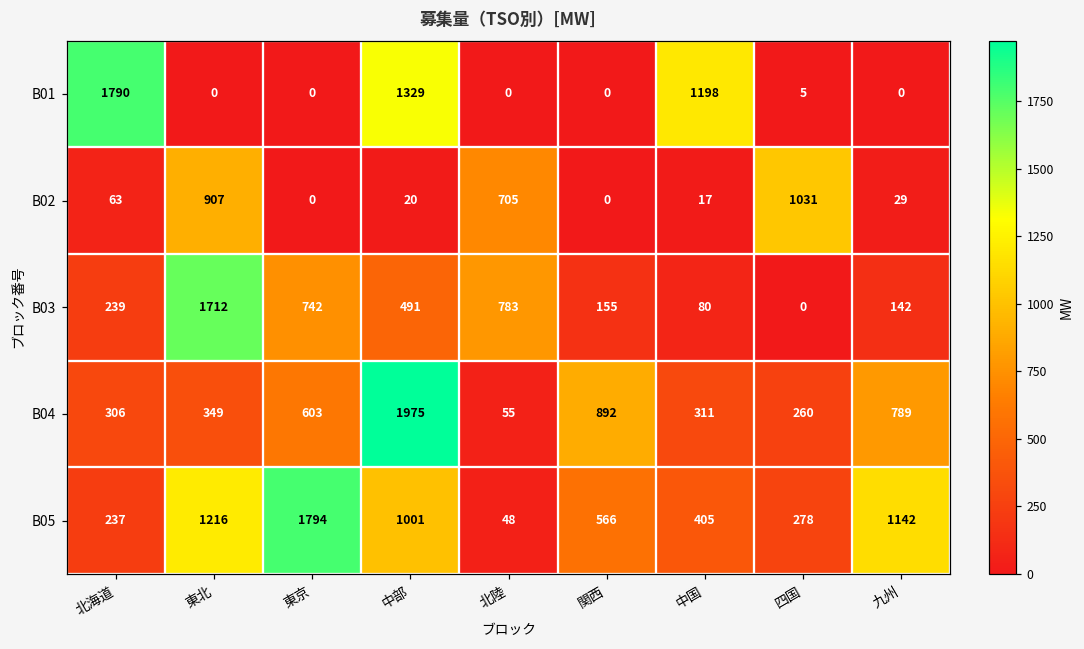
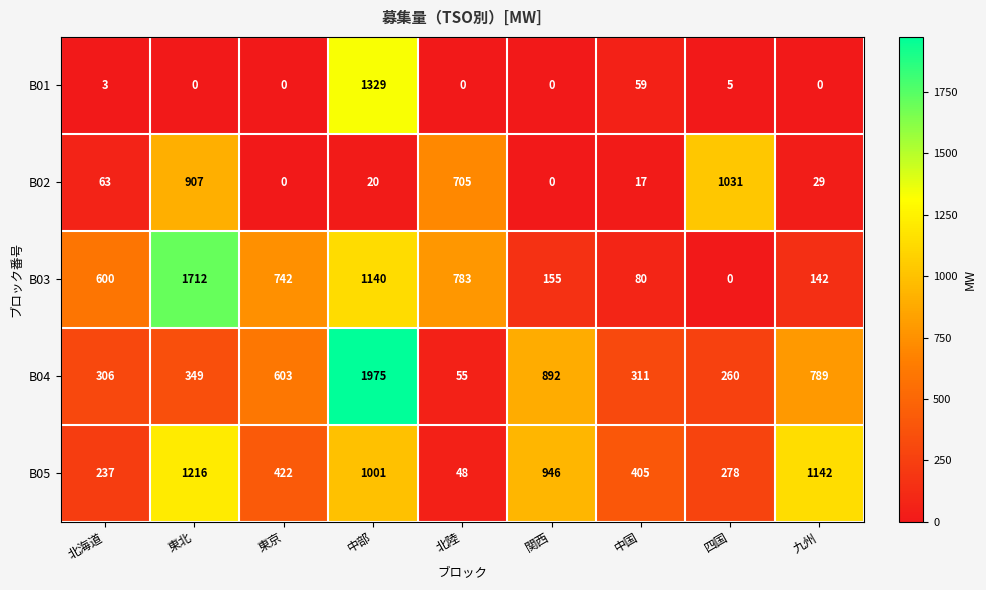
  {
    "B01": {
-     "北海道": 1790,
+     "北海道": 3,
      "東北": 0,
      "東京": 0,
      "中部": 1329,
      "北陸": 0,
      "関西": 0,
-     "中国": 1198,
+     "中国": 59,
      "四国": 5,
      "九州": 0
    },
    "B02": {
      "北海道": 63,
      "東北": 907,
      "東京": 0,
      "中部": 20,
      "北陸": 705,
      "関西": 0,
      "中国": 17,
      "四国": 1031,
      "九州": 29
    },
    "B03": {
-     "北海道": 239,
+     "北海道": 600,
      "東北": 1712,
      "東京": 742,
-     "中部": 491,
+     "中部": 1140,
      "北陸": 783,
      "関西": 155,
      "中国": 80,
      "四国": 0,
      "九州": 142
    },
    "B04": {
      "北海道": 306,
      "東北": 349,
      "東京": 603,
      "中部": 1975,
      "北陸": 55,
      "関西": 892,
      "中国": 311,
      "四国": 260,
      "九州": 789
    },
    "B05": {
      "北海道": 237,
      "東北": 1216,
-     "東京": 1794,
+     "東京": 422,
      "中部": 1001,
      "北陸": 48,
-     "関西": 566,
+     "関西": 946,
      "中国": 405,
      "四国": 278,
      "九州": 1142
    }
  }
